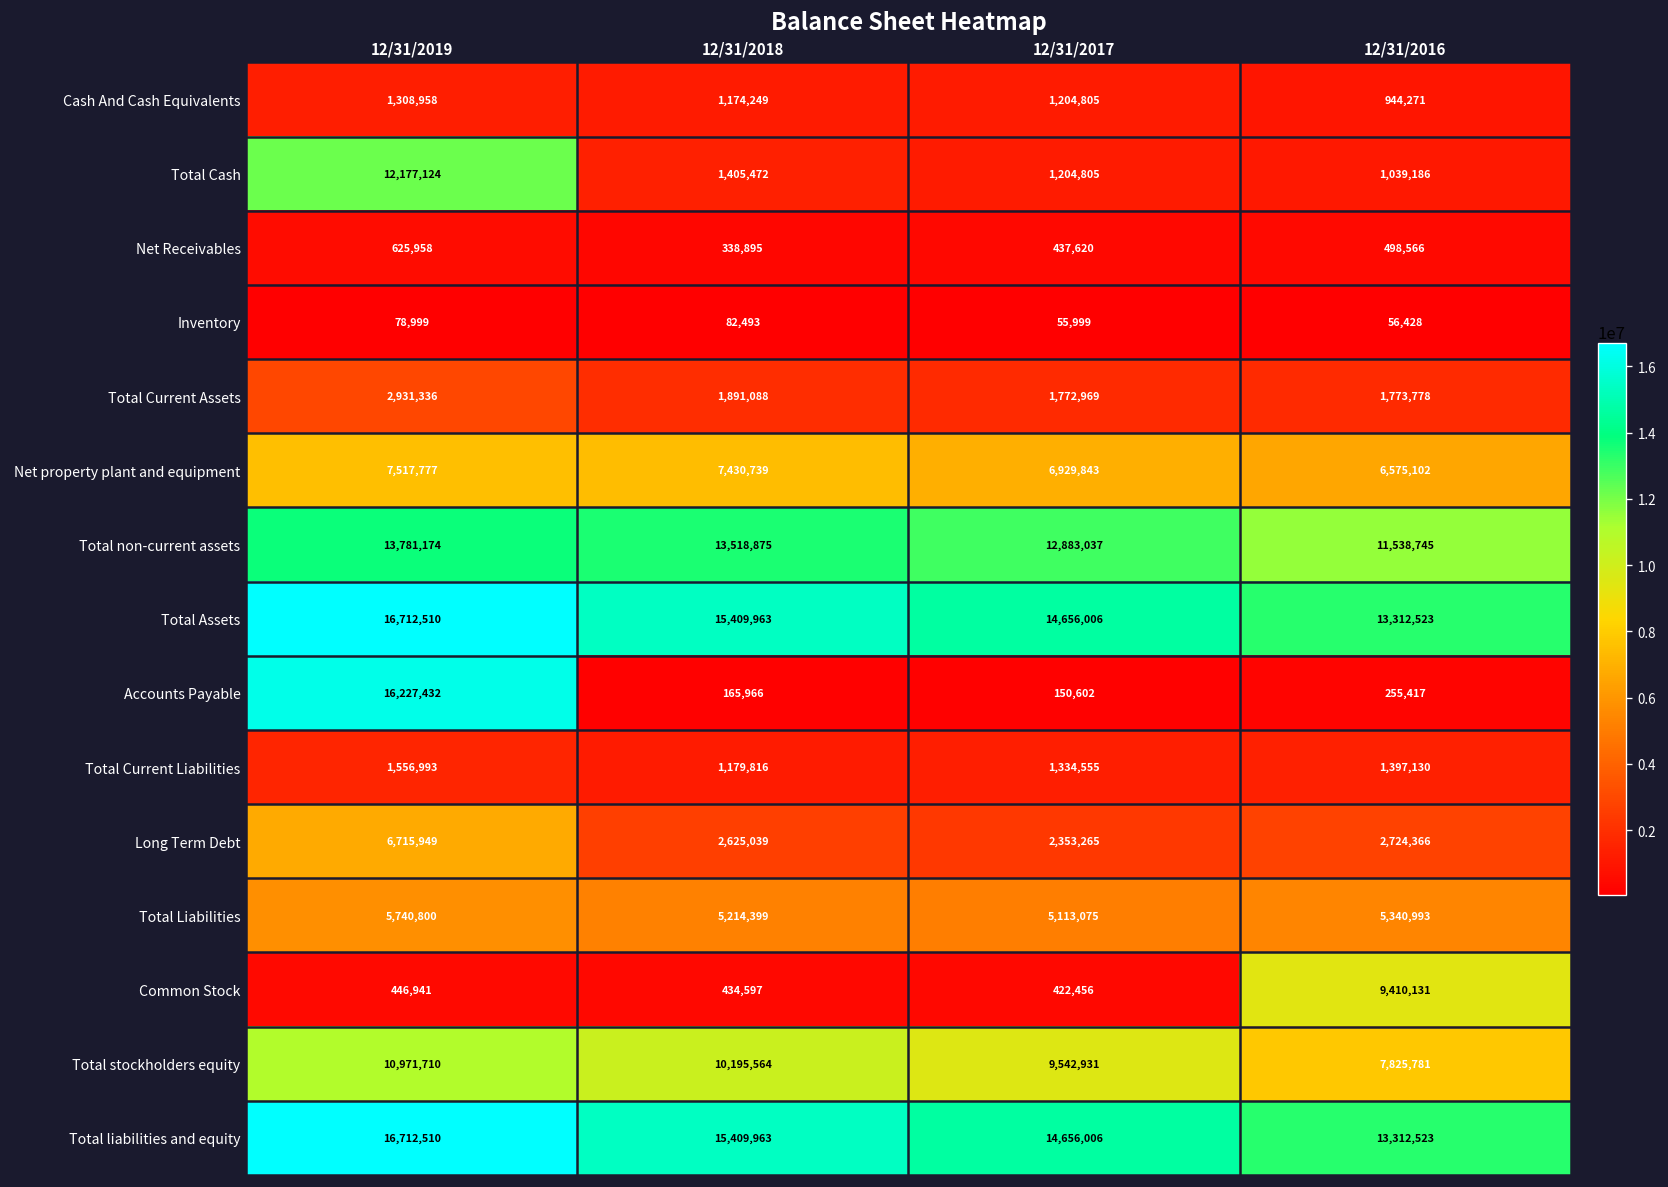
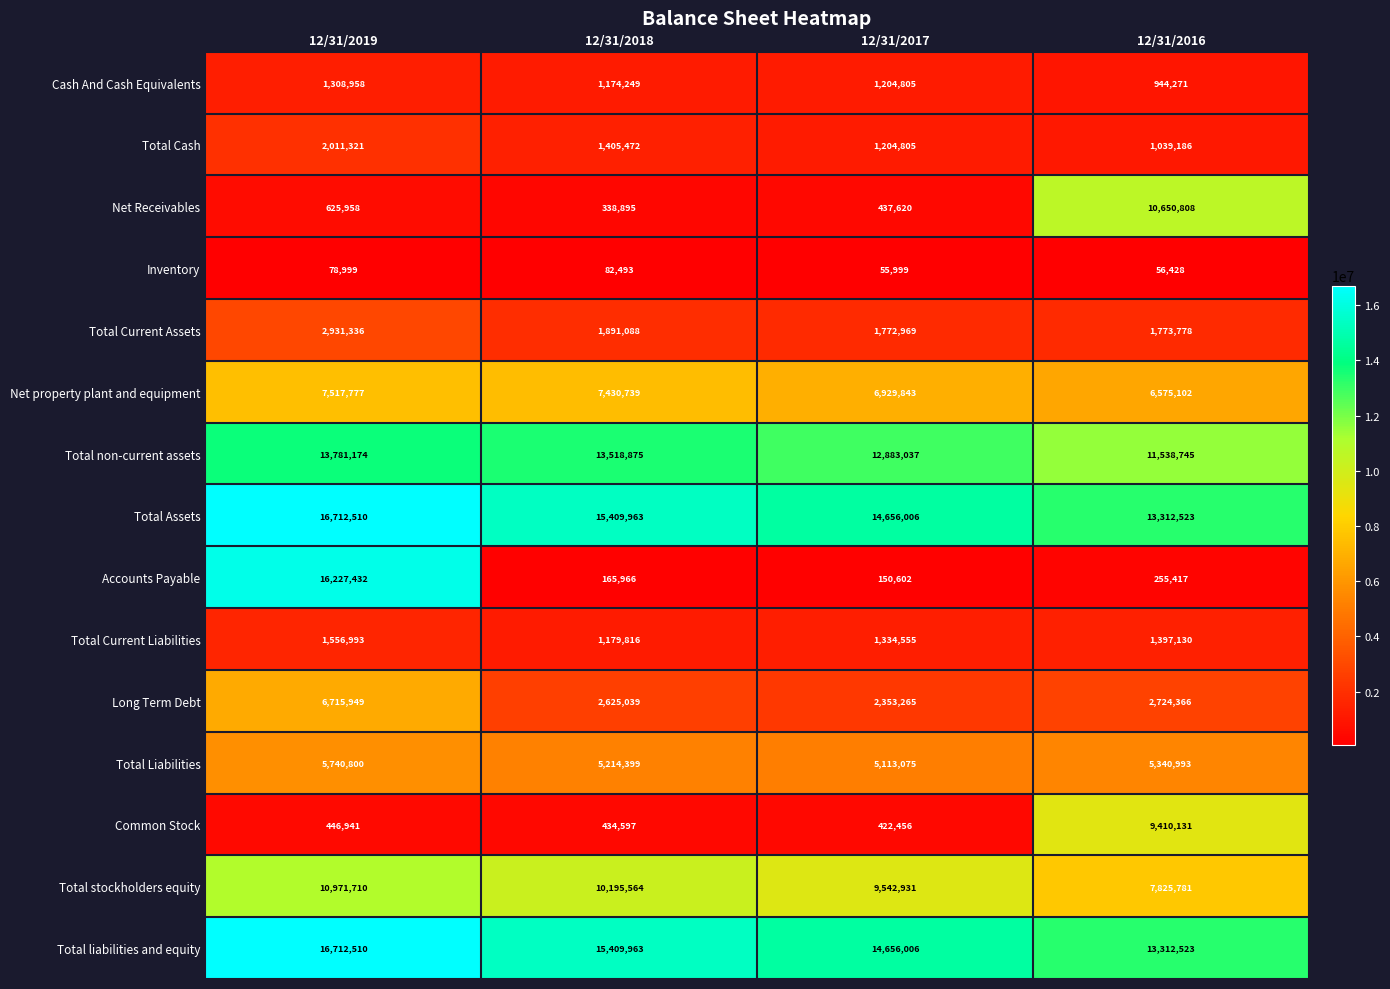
  {
    "Cash And Cash Equivalents": {
      "12/31/2019": "1,308,958",
      "12/31/2018": "1,174,249",
      "12/31/2017": "1,204,805",
      "12/31/2016": "944,271"
    },
    "Total Cash": {
-     "12/31/2019": "12,177,124",
+     "12/31/2019": "2,011,321",
      "12/31/2018": "1,405,472",
      "12/31/2017": "1,204,805",
      "12/31/2016": "1,039,186"
    },
    "Net Receivables": {
      "12/31/2019": "625,958",
      "12/31/2018": "338,895",
      "12/31/2017": "437,620",
-     "12/31/2016": "498,566"
+     "12/31/2016": "10,650,808"
    },
    "Inventory": {
      "12/31/2019": "78,999",
      "12/31/2018": "82,493",
      "12/31/2017": "55,999",
      "12/31/2016": "56,428"
    },
    "Total Current Assets": {
      "12/31/2019": "2,931,336",
      "12/31/2018": "1,891,088",
      "12/31/2017": "1,772,969",
      "12/31/2016": "1,773,778"
    },
    "Net property plant and equipment": {
      "12/31/2019": "7,517,777",
      "12/31/2018": "7,430,739",
      "12/31/2017": "6,929,843",
      "12/31/2016": "6,575,102"
    },
    "Total non-current assets": {
      "12/31/2019": "13,781,174",
      "12/31/2018": "13,518,875",
      "12/31/2017": "12,883,037",
      "12/31/2016": "11,538,745"
    },
    "Total Assets": {
      "12/31/2019": "16,712,510",
      "12/31/2018": "15,409,963",
      "12/31/2017": "14,656,006",
      "12/31/2016": "13,312,523"
    },
    "Accounts Payable": {
      "12/31/2019": "16,227,432",
      "12/31/2018": "165,966",
      "12/31/2017": "150,602",
      "12/31/2016": "255,417"
    },
    "Total Current Liabilities": {
      "12/31/2019": "1,556,993",
      "12/31/2018": "1,179,816",
      "12/31/2017": "1,334,555",
      "12/31/2016": "1,397,130"
    },
    "Long Term Debt": {
      "12/31/2019": "6,715,949",
      "12/31/2018": "2,625,039",
      "12/31/2017": "2,353,265",
      "12/31/2016": "2,724,366"
    },
    "Total Liabilities": {
      "12/31/2019": "5,740,800",
      "12/31/2018": "5,214,399",
      "12/31/2017": "5,113,075",
      "12/31/2016": "5,340,993"
    },
    "Common Stock": {
      "12/31/2019": "446,941",
      "12/31/2018": "434,597",
      "12/31/2017": "422,456",
      "12/31/2016": "9,410,131"
    },
    "Total stockholders equity": {
      "12/31/2019": "10,971,710",
      "12/31/2018": "10,195,564",
      "12/31/2017": "9,542,931",
      "12/31/2016": "7,825,781"
    },
    "Total liabilities and equity": {
      "12/31/2019": "16,712,510",
      "12/31/2018": "15,409,963",
      "12/31/2017": "14,656,006",
      "12/31/2016": "13,312,523"
    }
  }
